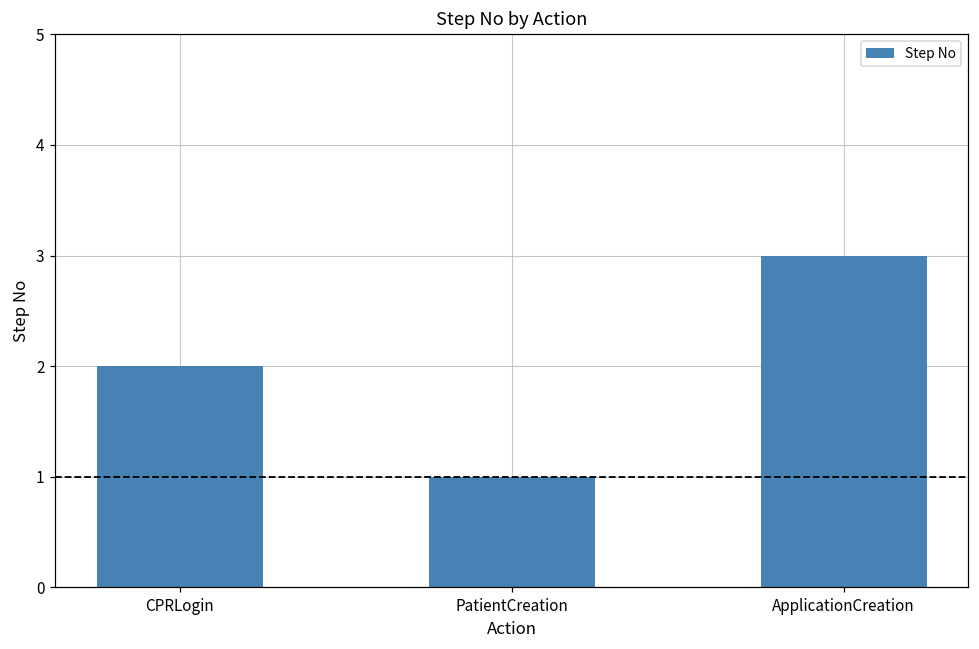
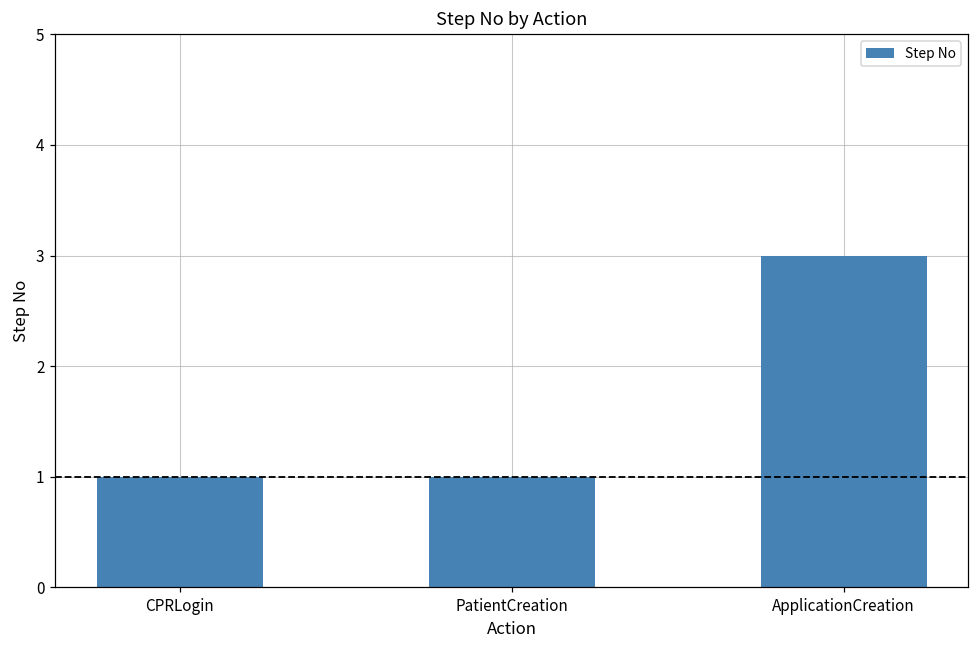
  {
-   "CPRLogin": 2,
+   "CPRLogin": 1,
    "PatientCreation": 1,
    "ApplicationCreation": 3
  }
